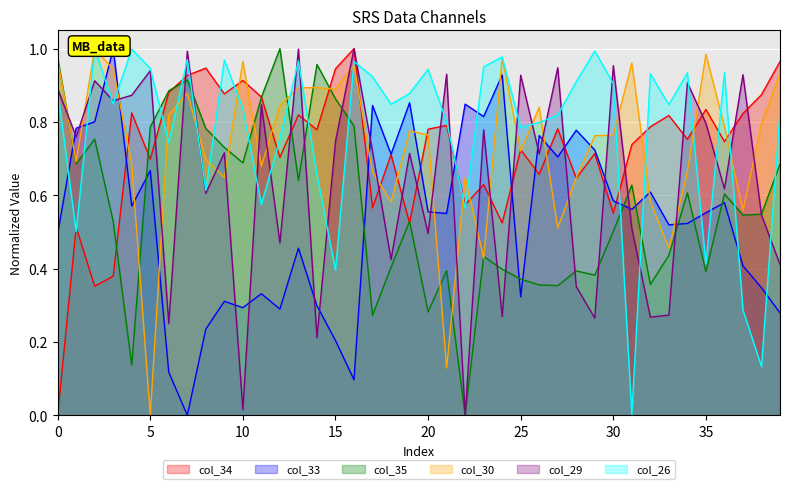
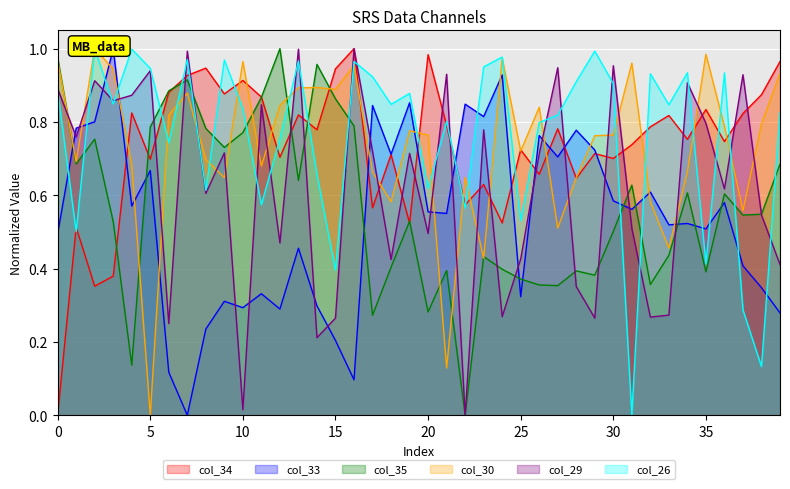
  {
    "col_34": {
      "0": 0.00,
      "5": 0.70,
      "10": 0.91,
      "15": 0.95,
-     "20": 0.78,
-     "30": 0.55,
+     "20": 0.98,
+     "30": 0.70,
      "35": 0.83
    },
    "col_33": {
      "0": 0.50,
      "5": 0.67,
      "10": 0.29,
      "15": 0.20,
      "20": 0.55,
      "25": 0.32,
      "30": 0.59,
-     "35": 0.55
+     "35": 0.51
    },
    "col_35": {
      "0": 0.98,
      "5": 0.79,
-     "10": 0.69,
+     "10": 0.77,
      "15": 0.86,
      "20": 0.28,
      "25": 0.37,
      "30": 0.50,
      "35": 0.39
    },
    "col_30": {
      "0": 0.97,
      "5": 0.00,
      "10": 0.96,
      "15": 0.89,
      "20": 0.76,
      "30": 0.76,
      "35": 0.98
    },
    "col_29": {
      "10": 0.02,
-     "15": 0.75,
+     "15": 0.27,
      "20": 0.50,
-     "25": 0.93,
+     "25": 0.43,
      "30": 0.95,
      "35": 0.80
    },
    "col_26": {
      "10": 0.84,
      "15": 0.40,
-     "20": 0.94,
-     "25": 0.79,
+     "20": 0.62,
+     "25": 0.53,
      "30": 0.90,
      "35": 0.41
    }
  }
